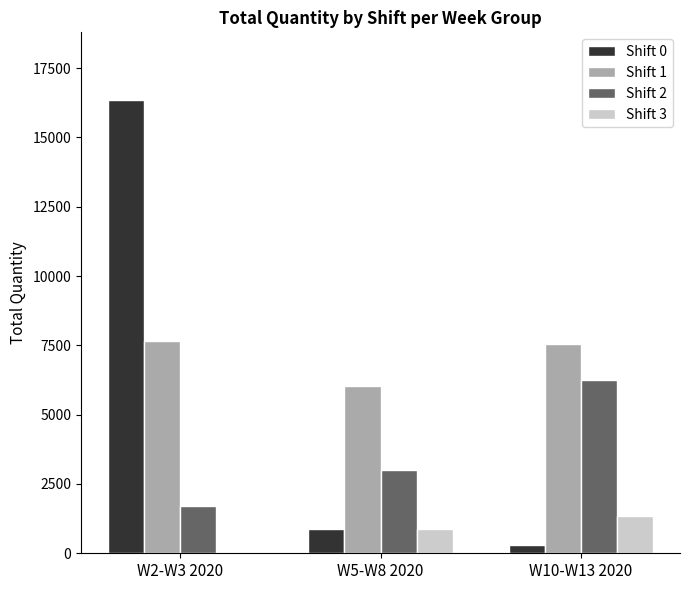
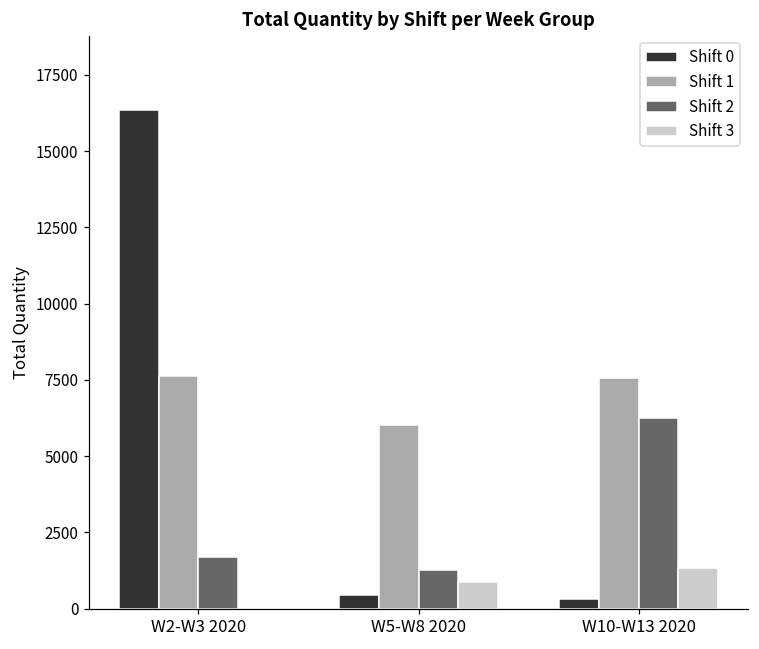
  {
    "Shift 0": {
      "W2-W3 2020": 16300,
-     "W5-W8 2020": 900,
+     "W5-W8 2020": 500,
      "W10-W13 2020": 300
    },
    "Shift 2": {
      "W2-W3 2020": 1700,
-     "W5-W8 2020": 3000,
+     "W5-W8 2020": 1300,
      "W10-W13 2020": 6200
    }
  }
